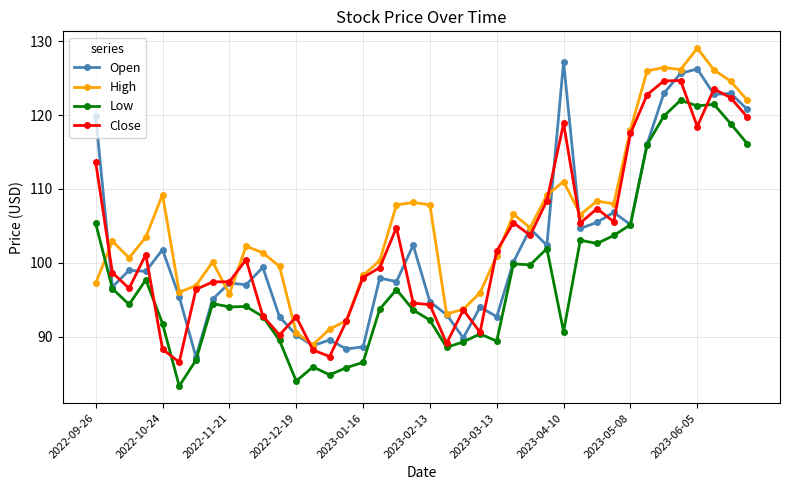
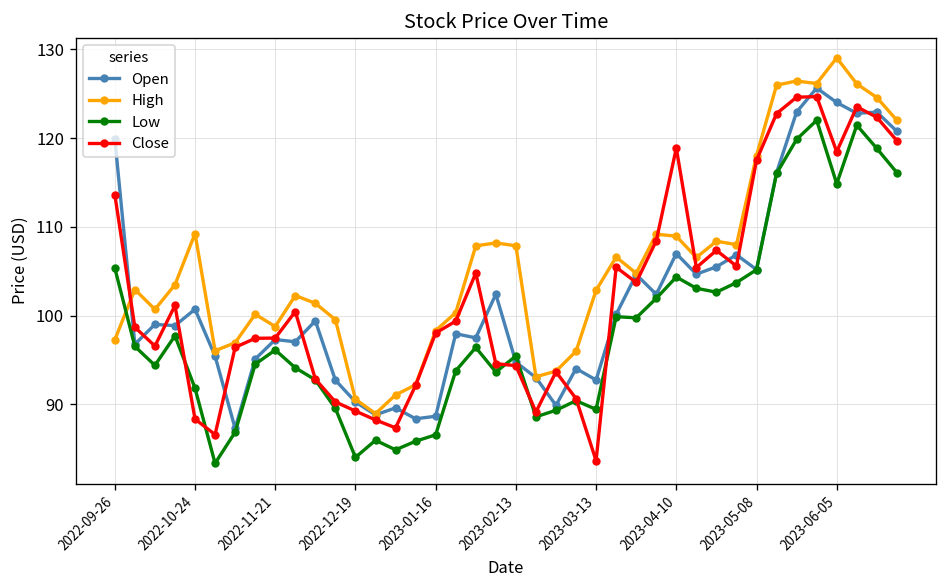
  {
    "Open": {
-     "2022-10-24": 102,
+     "2022-10-24": 101,
      "2023-01-16": 89,
      "2023-02-13": 95,
      "2023-03-13": 93,
-     "2023-04-10": 127,
-     "2023-06-05": 126
+     "2023-04-10": 107,
+     "2023-06-05": 124
    },
    "High": {
      "2022-09-26": 97,
      "2022-10-24": 109,
-     "2022-11-21": 96,
+     "2022-11-21": 99,
      "2023-02-13": 108,
-     "2023-03-13": 101,
-     "2023-04-10": 111,
+     "2023-03-13": 103,
+     "2023-04-10": 109,
      "2023-05-08": 118,
      "2023-06-05": 129
    },
    "Low": {
      "2022-09-26": 105,
      "2022-10-24": 92,
-     "2022-11-21": 94,
+     "2022-11-21": 96,
      "2022-12-19": 84,
      "2023-01-16": 87,
-     "2023-02-13": 92,
+     "2023-02-13": 95,
      "2023-03-13": 89,
-     "2023-04-10": 91,
-     "2023-06-05": 121
+     "2023-04-10": 104,
+     "2023-06-05": 115
    },
    "Close": {
      "2022-09-26": 114,
      "2022-10-24": 88,
-     "2022-12-19": 93,
+     "2022-12-19": 89,
      "2023-02-13": 94,
-     "2023-03-13": 102,
+     "2023-03-13": 84,
      "2023-04-10": 119,
      "2023-05-08": 118,
      "2023-06-05": 118
    }
  }
